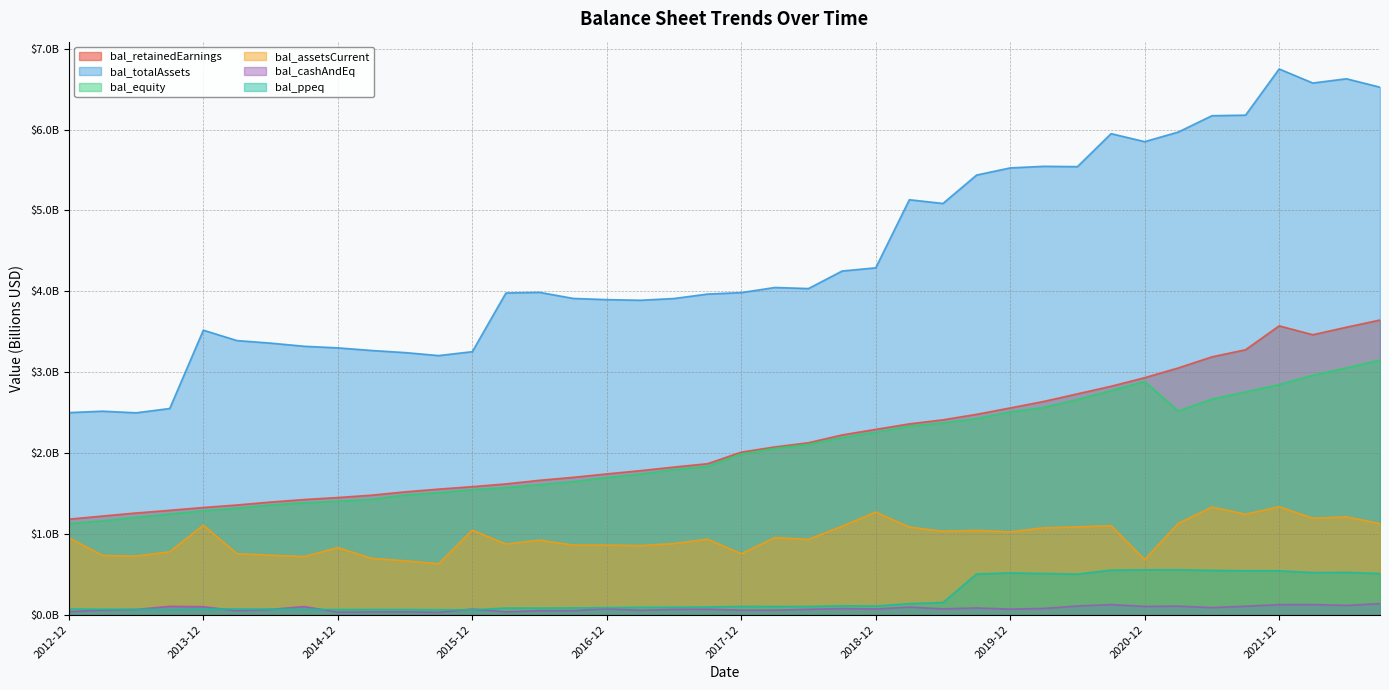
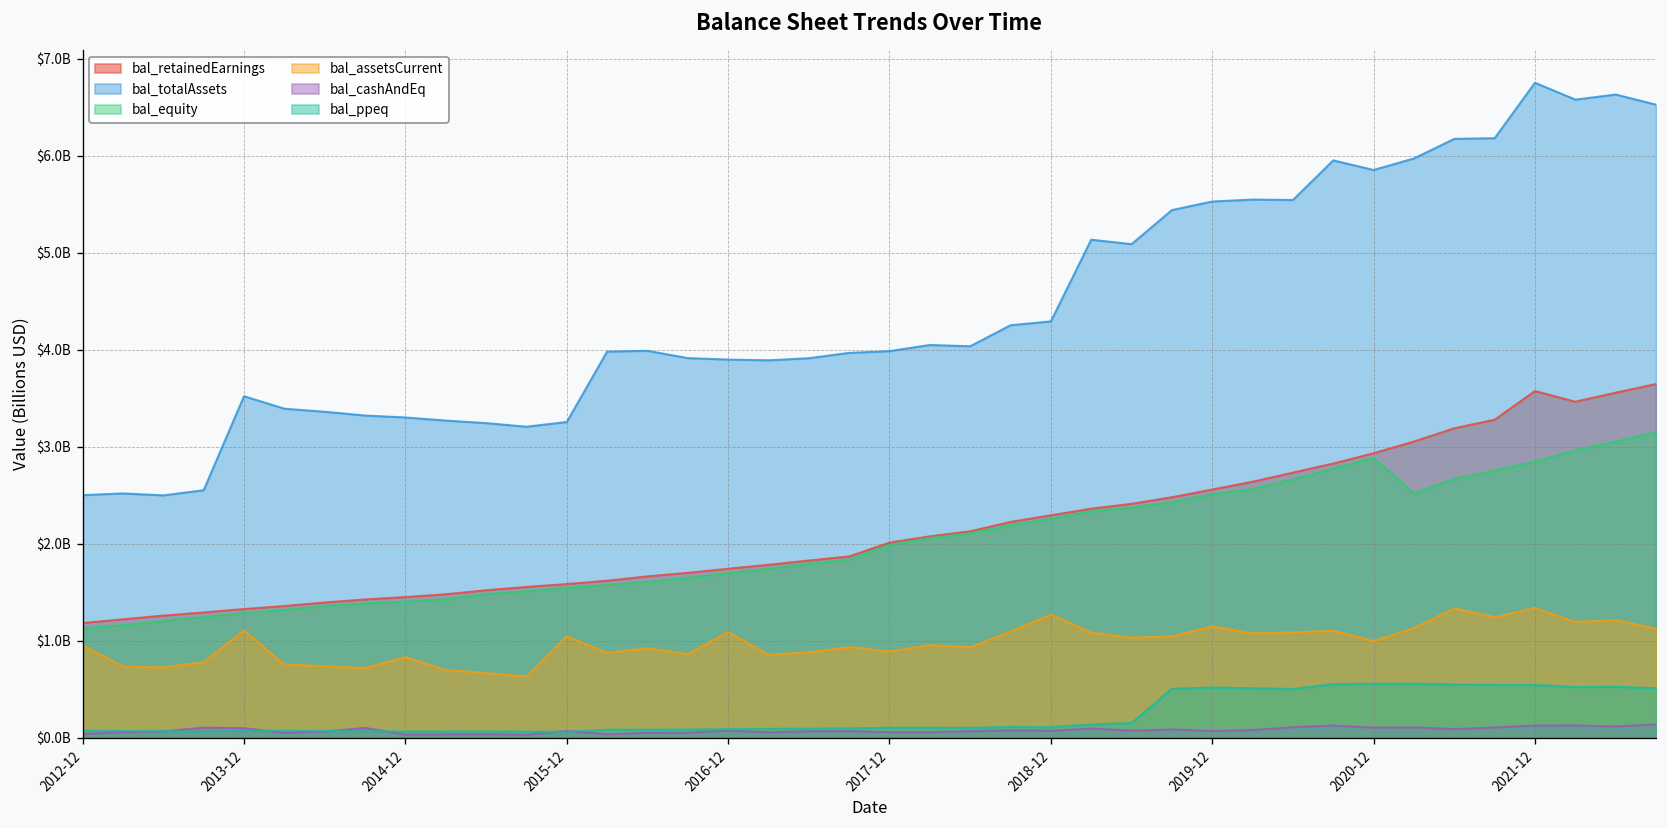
  {
    "bal_retainedEarnings": {
      "2012-12": "$1200000000",
      "2013-12": "$1300000000",
      "2014-12": "$1400000000",
      "2015-12": "$1600000000",
      "2016-12": "$1700000000",
      "2018-12": "$2300000000",
      "2019-12": "$2600000000",
      "2020-12": "$2900000000",
      "2021-12": "$3600000000"
    },
    "bal_assetsCurrent": {
      "2012-12": "$1000000000",
      "2013-12": "$1100000000",
      "2014-12": "$800000000",
      "2015-12": "$1000000000",
-     "2016-12": "$900000000",
-     "2017-12": "$800000000",
+     "2016-12": "$1100000000",
+     "2017-12": "$900000000",
      "2018-12": "$1300000000",
-     "2019-12": "$1000000000",
-     "2020-12": "$700000000",
+     "2019-12": "$1100000000",
+     "2020-12": "$1000000000",
      "2021-12": "$1300000000"
    },
    "bal_cashAndEq": {
      "2012-12": "$0",
      "2014-12": "$0",
      "2017-12": "$100000000",
      "2018-12": "$100000000",
      "2019-12": "$100000000",
      "2020-12": "$100000000",
      "2021-12": "$100000000"
    }
  }
